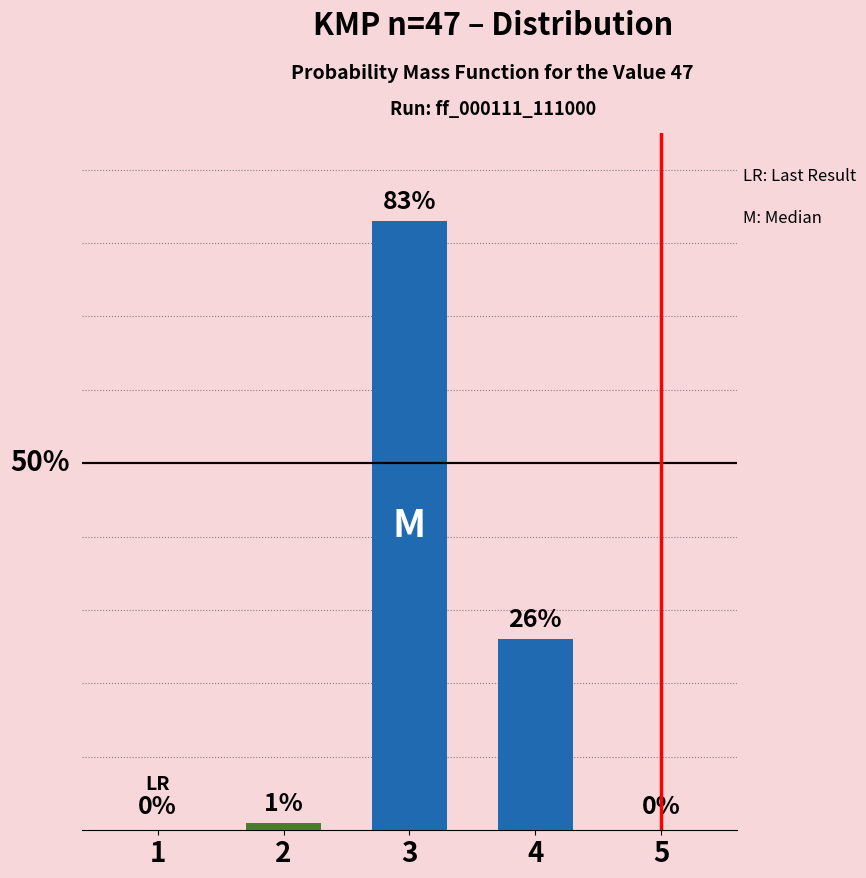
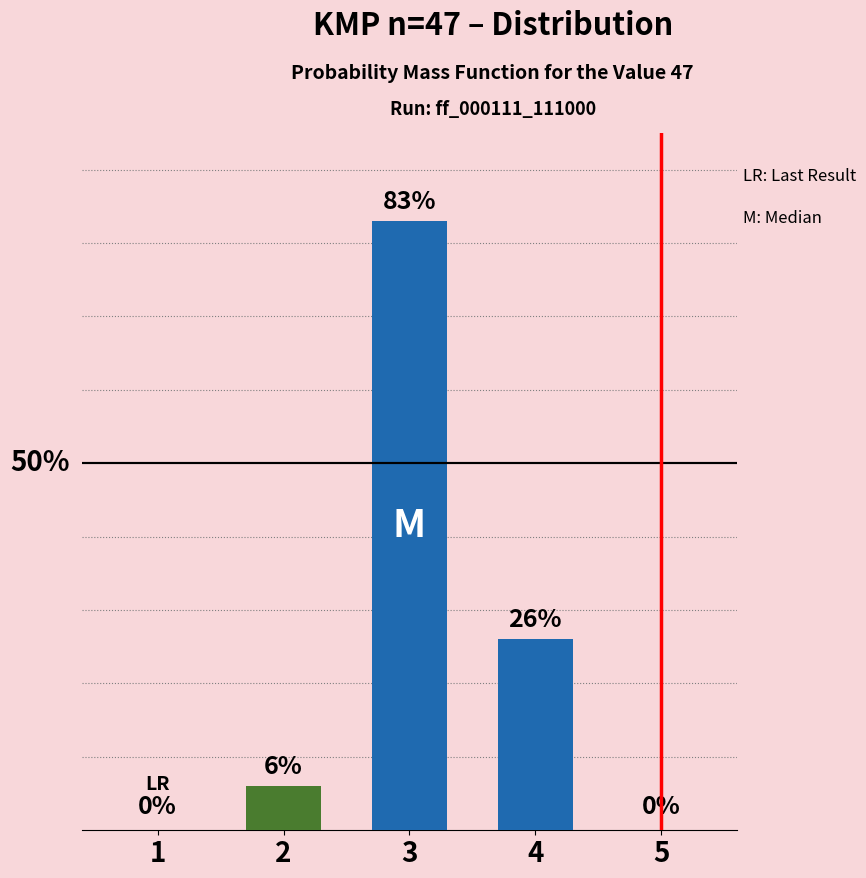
  {
    "1": "0%",
-   "2": "1%",
+   "2": "6%",
    "3": "83%",
    "4": "26%",
    "5": "0%"
  }
